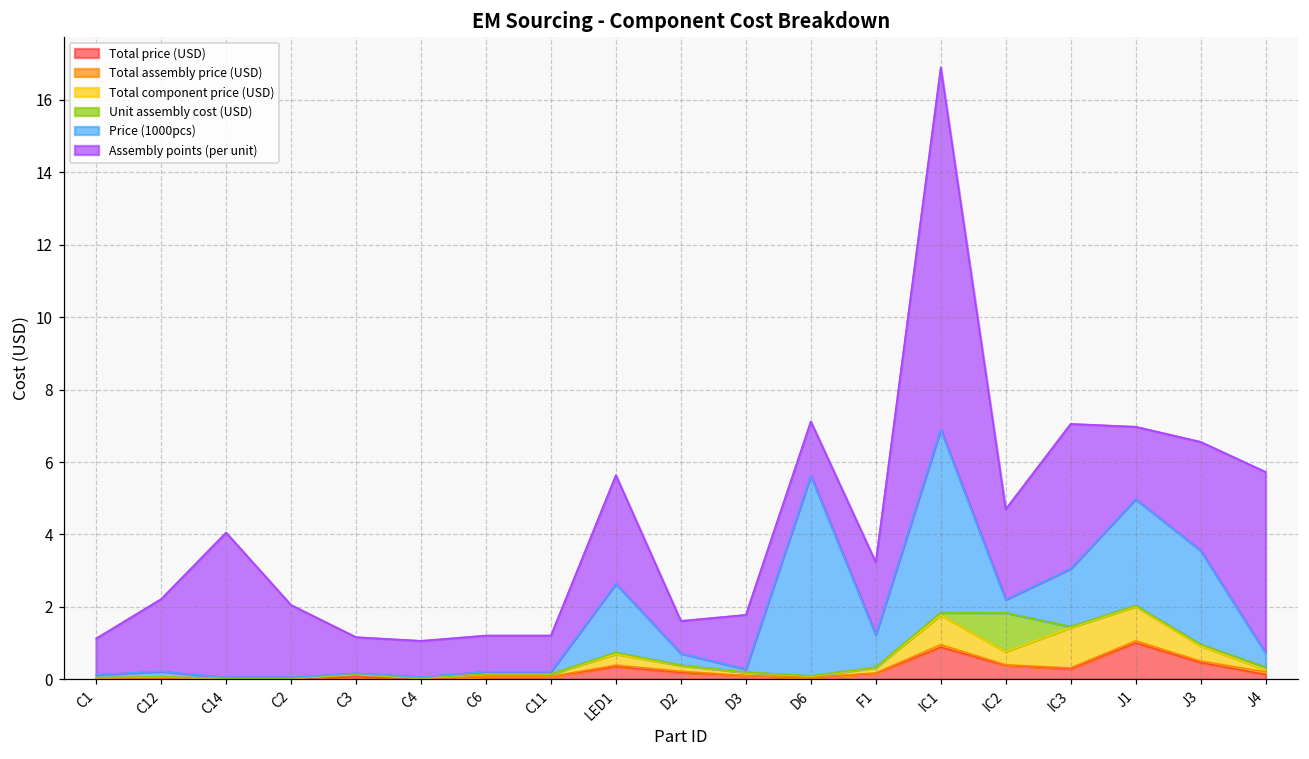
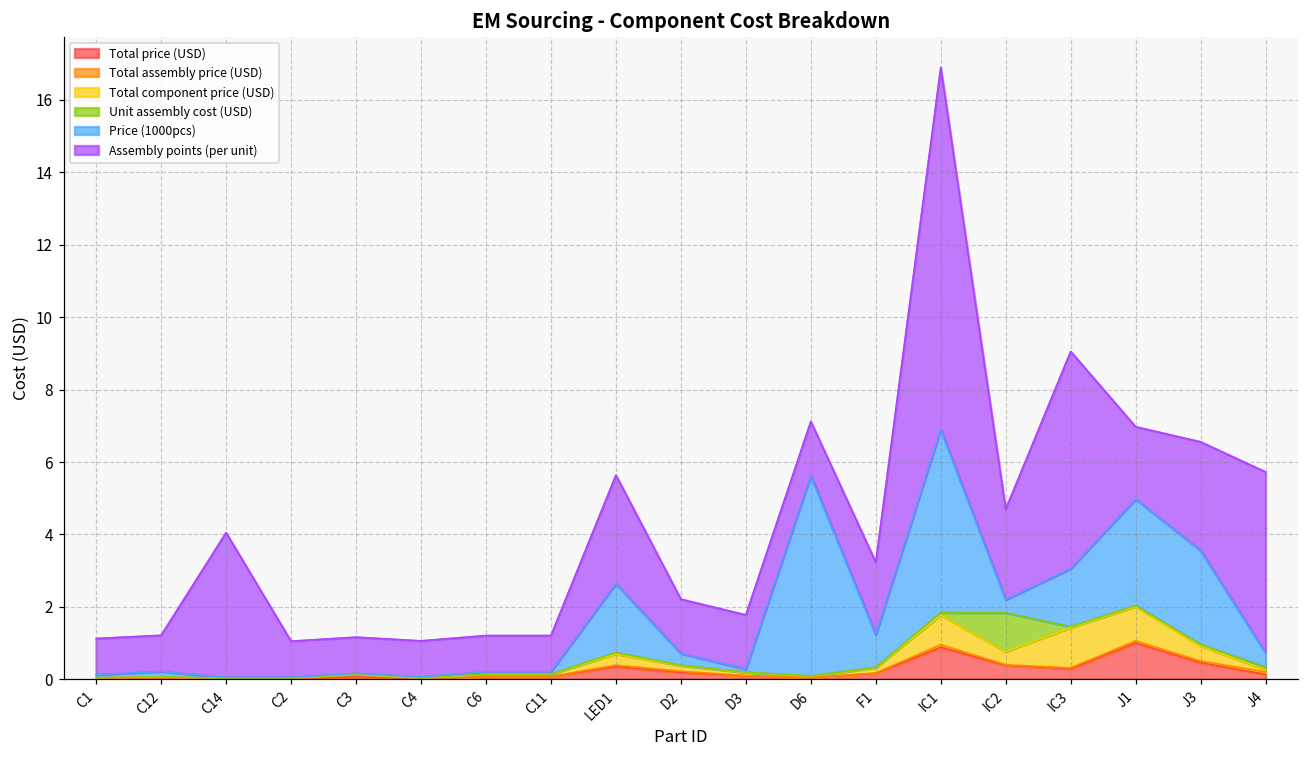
  {
    "Total component price (USD)": {
      "IC2": 0.4
    },
    "Unit assembly cost (USD)": {
      "IC2": 1.1
    },
    "Price (1000pcs)": {
      "C1": 0.1,
      "C12": 0.1,
      "LED1": 1.9,
      "D2": 0.3,
      "D3": 0.1,
      "D6": 5.5,
      "F1": 0.9,
      "IC1": 5.1,
      "IC2": 0.4,
      "IC3": 1.6,
      "J1": 2.9,
      "J3": 2.6,
      "J4": 0.4
    },
    "Assembly points (per unit)": {
      "C1": 1.0,
-     "C12": 2,
+     "C12": 1,
      "C14": 4.0,
-     "C2": 2,
+     "C2": 1,
      "C3": 1.0,
      "C4": 1.0,
      "C6": 1.0,
      "C11": 1.0,
      "LED1": 3.0,
-     "D2": 0.9,
+     "D2": 1.5,
      "D3": 1.5,
      "D6": 1.5,
      "F1": 2.0,
      "IC1": 10.0,
      "IC2": 2.5,
-     "IC3": 4,
+     "IC3": 6,
      "J1": 2.0,
      "J3": 3.0,
      "J4": 5.0
    }
  }
